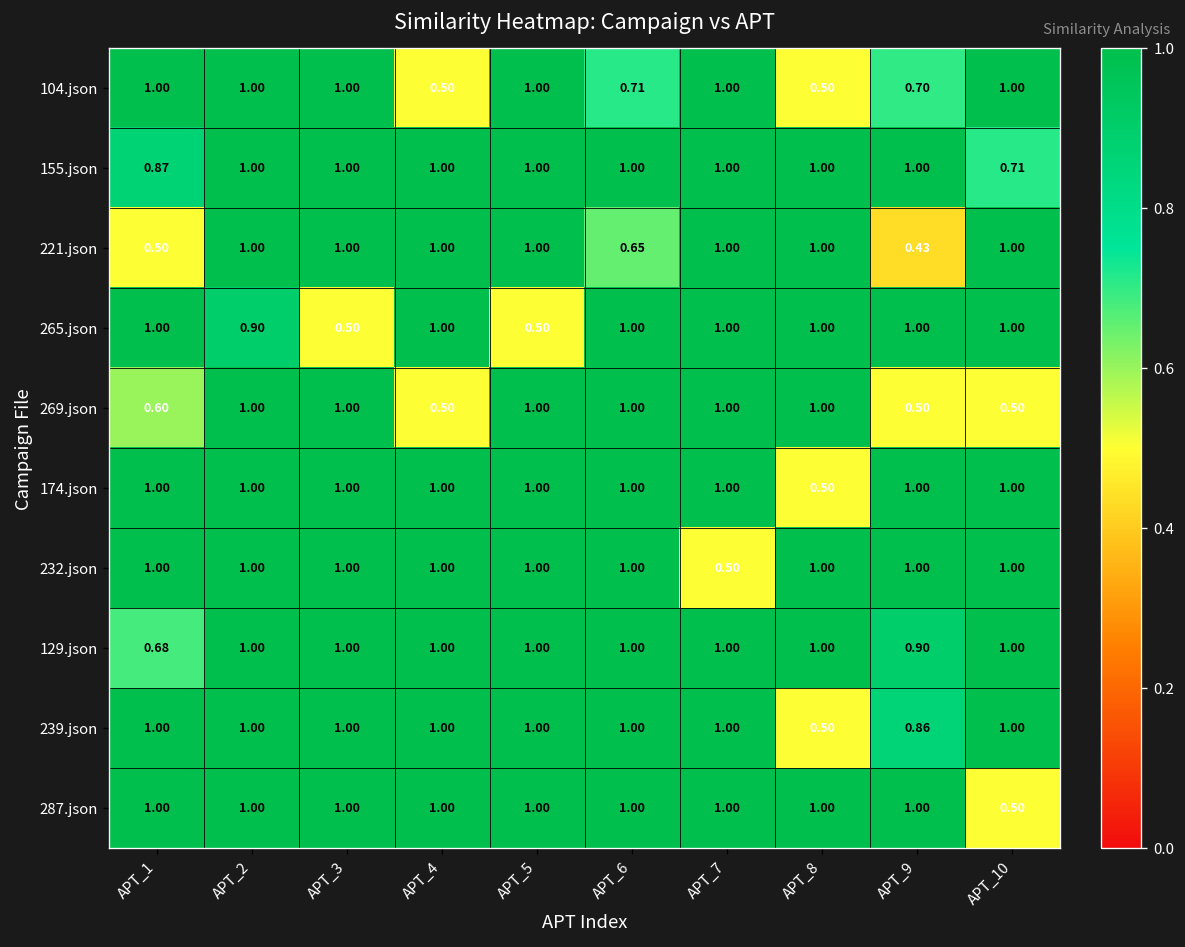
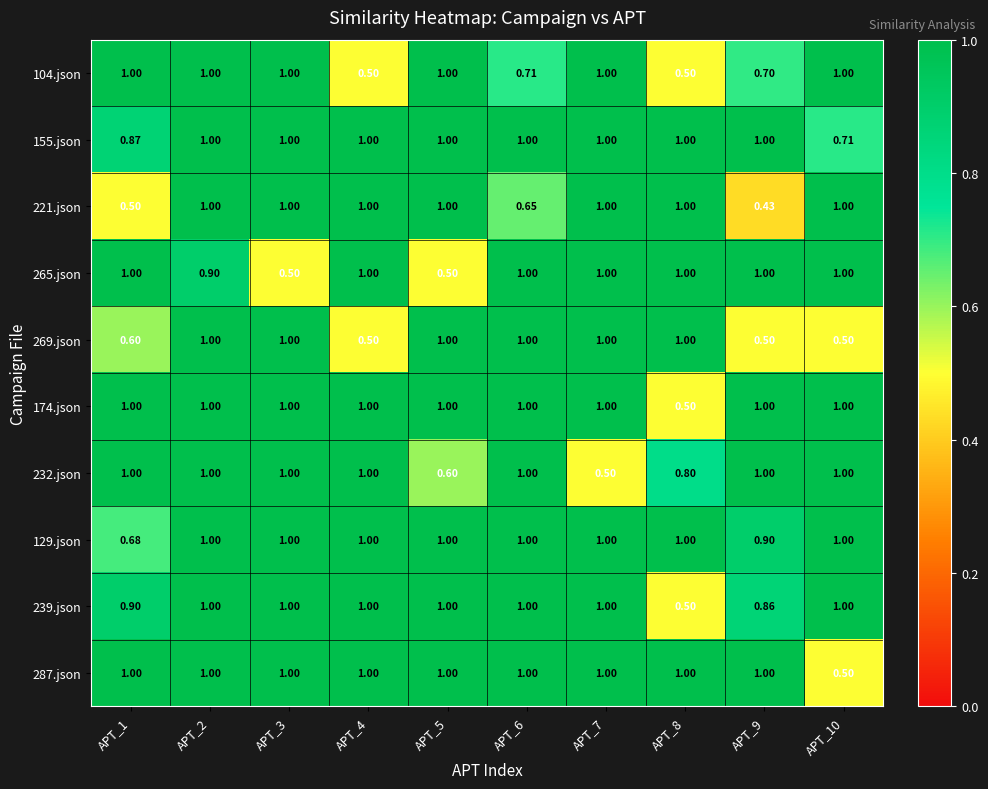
  {
    "104.json": {
      "APT_1": 1.00,
      "APT_2": 1.00,
      "APT_3": 1.00,
      "APT_4": 0.50,
      "APT_5": 1.00,
      "APT_6": 0.71,
      "APT_7": 1.00,
      "APT_8": 0.50,
      "APT_9": 0.70,
      "APT_10": 1.00
    },
    "155.json": {
      "APT_1": 0.87,
      "APT_2": 1.00,
      "APT_3": 1.00,
      "APT_4": 1.00,
      "APT_5": 1.00,
      "APT_6": 1.00,
      "APT_7": 1.00,
      "APT_8": 1.00,
      "APT_9": 1.00,
      "APT_10": 0.71
    },
    "221.json": {
      "APT_1": 0.50,
      "APT_2": 1.00,
      "APT_3": 1.00,
      "APT_4": 1.00,
      "APT_5": 1.00,
      "APT_6": 0.65,
      "APT_7": 1.00,
      "APT_8": 1.00,
      "APT_9": 0.43,
      "APT_10": 1.00
    },
    "265.json": {
      "APT_1": 1.00,
      "APT_2": 0.90,
      "APT_3": 0.50,
      "APT_4": 1.00,
      "APT_5": 0.50,
      "APT_6": 1.00,
      "APT_7": 1.00,
      "APT_8": 1.00,
      "APT_9": 1.00,
      "APT_10": 1.00
    },
    "269.json": {
      "APT_1": 0.60,
      "APT_2": 1.00,
      "APT_3": 1.00,
      "APT_4": 0.50,
      "APT_5": 1.00,
      "APT_6": 1.00,
      "APT_7": 1.00,
      "APT_8": 1.00,
      "APT_9": 0.50,
      "APT_10": 0.50
    },
    "174.json": {
      "APT_1": 1.00,
      "APT_2": 1.00,
      "APT_3": 1.00,
      "APT_4": 1.00,
      "APT_5": 1.00,
      "APT_6": 1.00,
      "APT_7": 1.00,
      "APT_8": 0.50,
      "APT_9": 1.00,
      "APT_10": 1.00
    },
    "232.json": {
      "APT_1": 1.00,
      "APT_2": 1.00,
      "APT_3": 1.00,
      "APT_4": 1.00,
-     "APT_5": 1.00,
+     "APT_5": 0.60,
      "APT_6": 1.00,
      "APT_7": 0.50,
-     "APT_8": 1.00,
+     "APT_8": 0.80,
      "APT_9": 1.00,
      "APT_10": 1.00
    },
    "129.json": {
      "APT_1": 0.68,
      "APT_2": 1.00,
      "APT_3": 1.00,
      "APT_4": 1.00,
      "APT_5": 1.00,
      "APT_6": 1.00,
      "APT_7": 1.00,
      "APT_8": 1.00,
      "APT_9": 0.90,
      "APT_10": 1.00
    },
    "239.json": {
-     "APT_1": 1.00,
+     "APT_1": 0.90,
      "APT_2": 1.00,
      "APT_3": 1.00,
      "APT_4": 1.00,
      "APT_5": 1.00,
      "APT_6": 1.00,
      "APT_7": 1.00,
      "APT_8": 0.50,
      "APT_9": 0.86,
      "APT_10": 1.00
    },
    "287.json": {
      "APT_1": 1.00,
      "APT_2": 1.00,
      "APT_3": 1.00,
      "APT_4": 1.00,
      "APT_5": 1.00,
      "APT_6": 1.00,
      "APT_7": 1.00,
      "APT_8": 1.00,
      "APT_9": 1.00,
      "APT_10": 0.50
    }
  }
